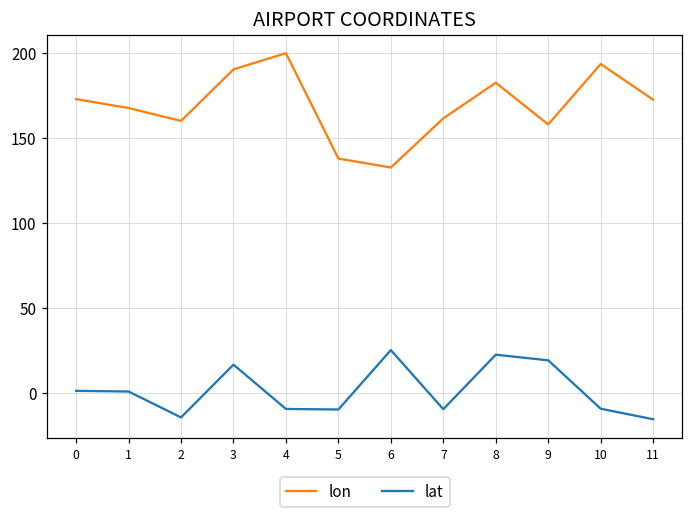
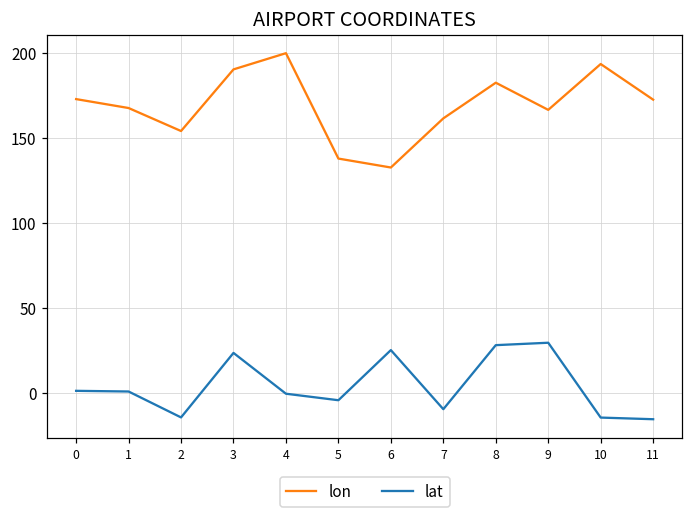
  {
    "lon": {
      "0": 173,
      "1": 168,
-     "2": 160,
+     "2": 154,
      "3": 190,
      "4": 200,
      "5": 138,
      "6": 133,
      "7": 162,
      "8": 183,
-     "9": 158,
+     "9": 167,
      "10": 194,
      "11": 173
    },
    "lat": {
      "0": 1,
      "1": 1,
      "2": -14,
-     "3": 17,
-     "4": -9,
-     "5": -10,
+     "3": 24,
+     "4": 0,
+     "5": -4,
      "6": 25,
      "7": -9,
-     "8": 23,
-     "9": 19,
-     "10": -9,
+     "8": 28,
+     "9": 30,
+     "10": -14,
      "11": -15
    }
  }
